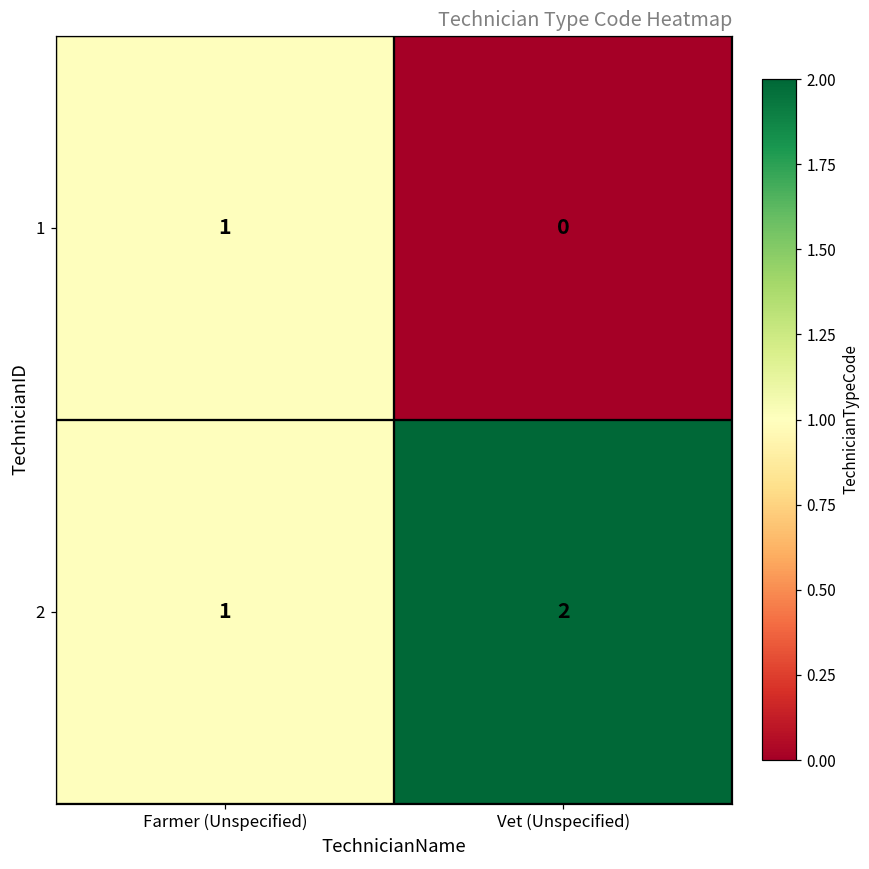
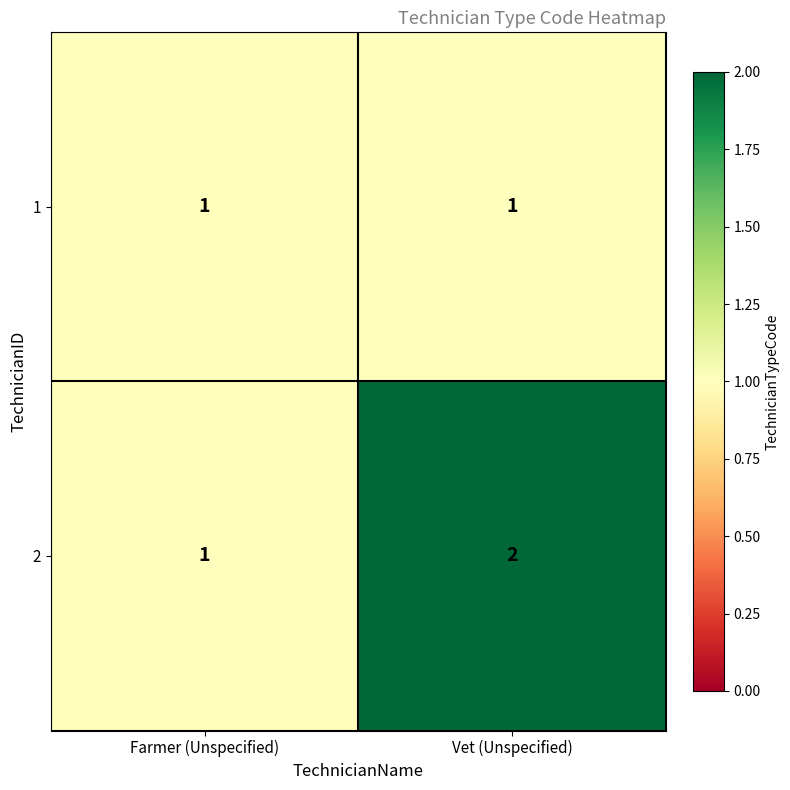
  {
    "1": {
      "Farmer (Unspecified)": 1,
-     "Vet (Unspecified)": 0
+     "Vet (Unspecified)": 1
    },
    "2": {
      "Farmer (Unspecified)": 1,
      "Vet (Unspecified)": 2
    }
  }
